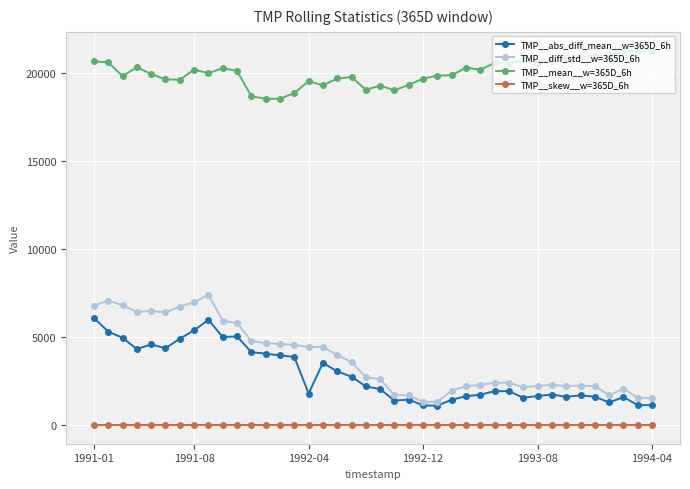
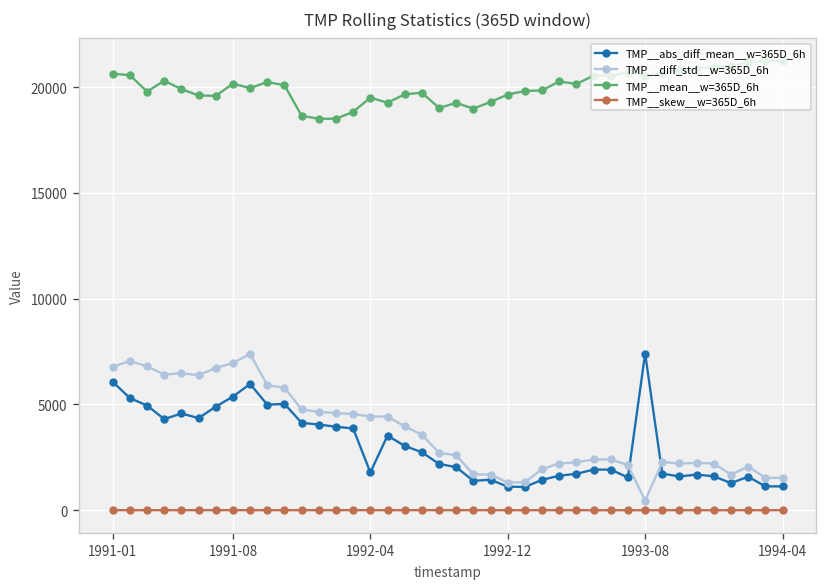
  {
    "TMP__abs_diff_mean__w=365D_6h": {
      "1991-01": 6100,
      "1991-08": 5400,
      "1992-04": 1800,
      "1992-12": 1100,
-     "1993-08": 1600,
+     "1993-08": 7400,
      "1994-04": 1100
    },
    "TMP__diff_std__w=365D_6h": {
      "1991-01": 6800,
      "1991-08": 7000,
      "1992-04": 4400,
      "1992-12": 1300,
-     "1993-08": 2200,
+     "1993-08": 500,
      "1994-04": 1500
    },
    "TMP__mean__w=365D_6h": {
      "1991-01": 20600,
      "1991-08": 20200,
      "1992-04": 19500,
      "1992-12": 19700
    },
    "TMP__skew__w=365D_6h": {
      "1991-01": 0,
      "1991-08": 0,
      "1992-04": 0,
      "1992-12": 0,
      "1993-08": 0,
      "1994-04": 0
    }
  }
